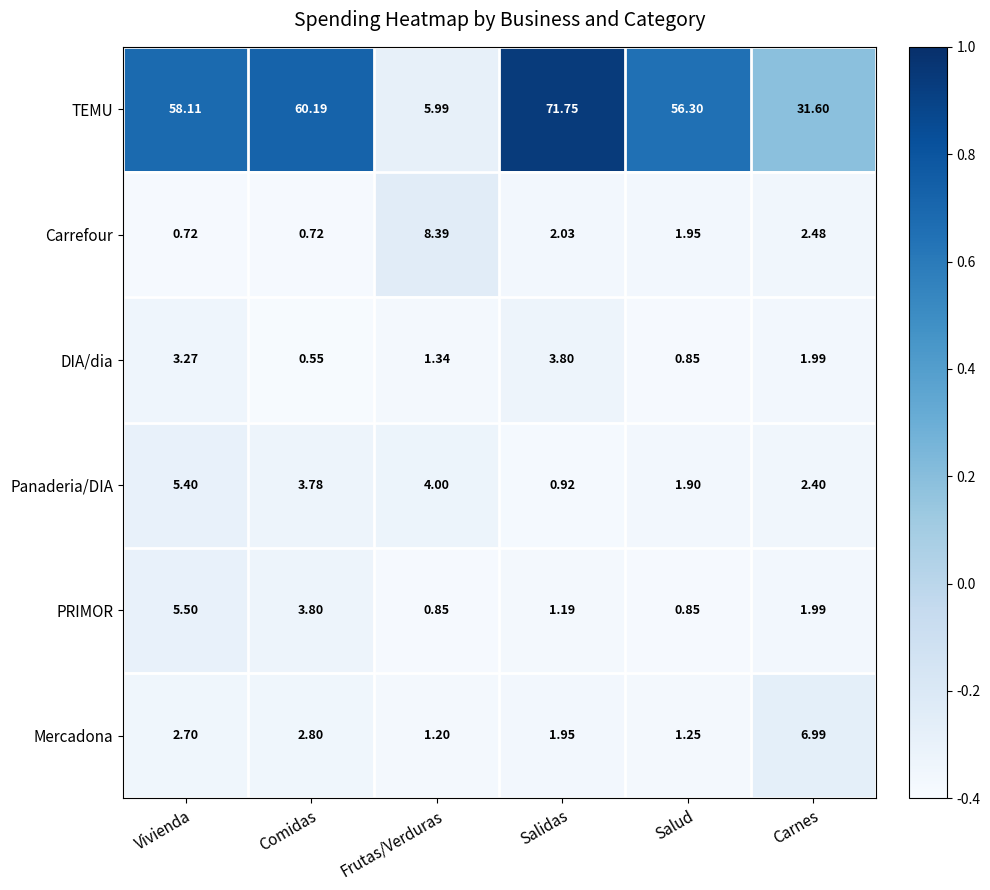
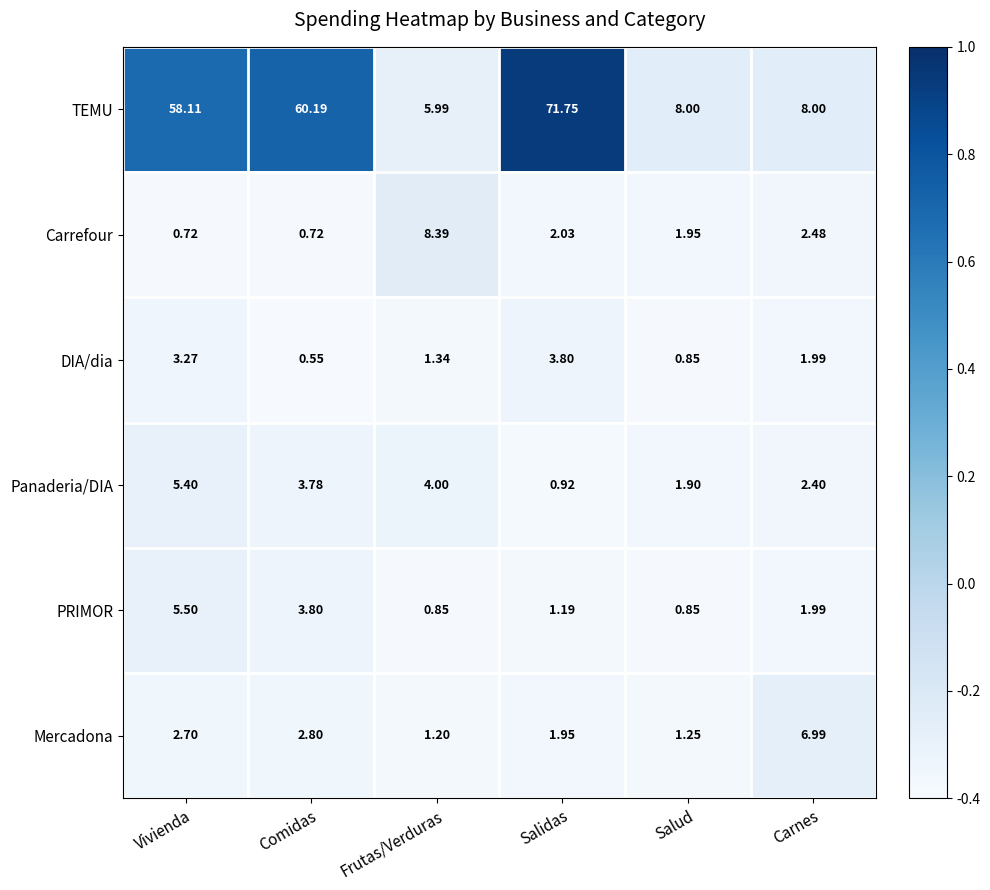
  {
    "TEMU": {
      "Vivienda": 58.11,
      "Comidas": 60.19,
      "Frutas/Verduras": 5.99,
      "Salidas": 71.75,
-     "Salud": 56.30,
-     "Carnes": 31.60
+     "Salud": 8.00,
+     "Carnes": 8.00
    },
    "Carrefour": {
      "Vivienda": 0.72,
      "Comidas": 0.72,
      "Frutas/Verduras": 8.39,
      "Salidas": 2.03,
      "Salud": 1.95,
      "Carnes": 2.48
    },
    "DIA/dia": {
      "Vivienda": 3.27,
      "Comidas": 0.55,
      "Frutas/Verduras": 1.34,
      "Salidas": 3.80,
      "Salud": 0.85,
      "Carnes": 1.99
    },
    "Panaderia/DIA": {
      "Vivienda": 5.40,
      "Comidas": 3.78,
      "Frutas/Verduras": 4.00,
      "Salidas": 0.92,
      "Salud": 1.90,
      "Carnes": 2.40
    },
    "PRIMOR": {
      "Vivienda": 5.50,
      "Comidas": 3.80,
      "Frutas/Verduras": 0.85,
      "Salidas": 1.19,
      "Salud": 0.85,
      "Carnes": 1.99
    },
    "Mercadona": {
      "Vivienda": 2.70,
      "Comidas": 2.80,
      "Frutas/Verduras": 1.20,
      "Salidas": 1.95,
      "Salud": 1.25,
      "Carnes": 6.99
    }
  }
